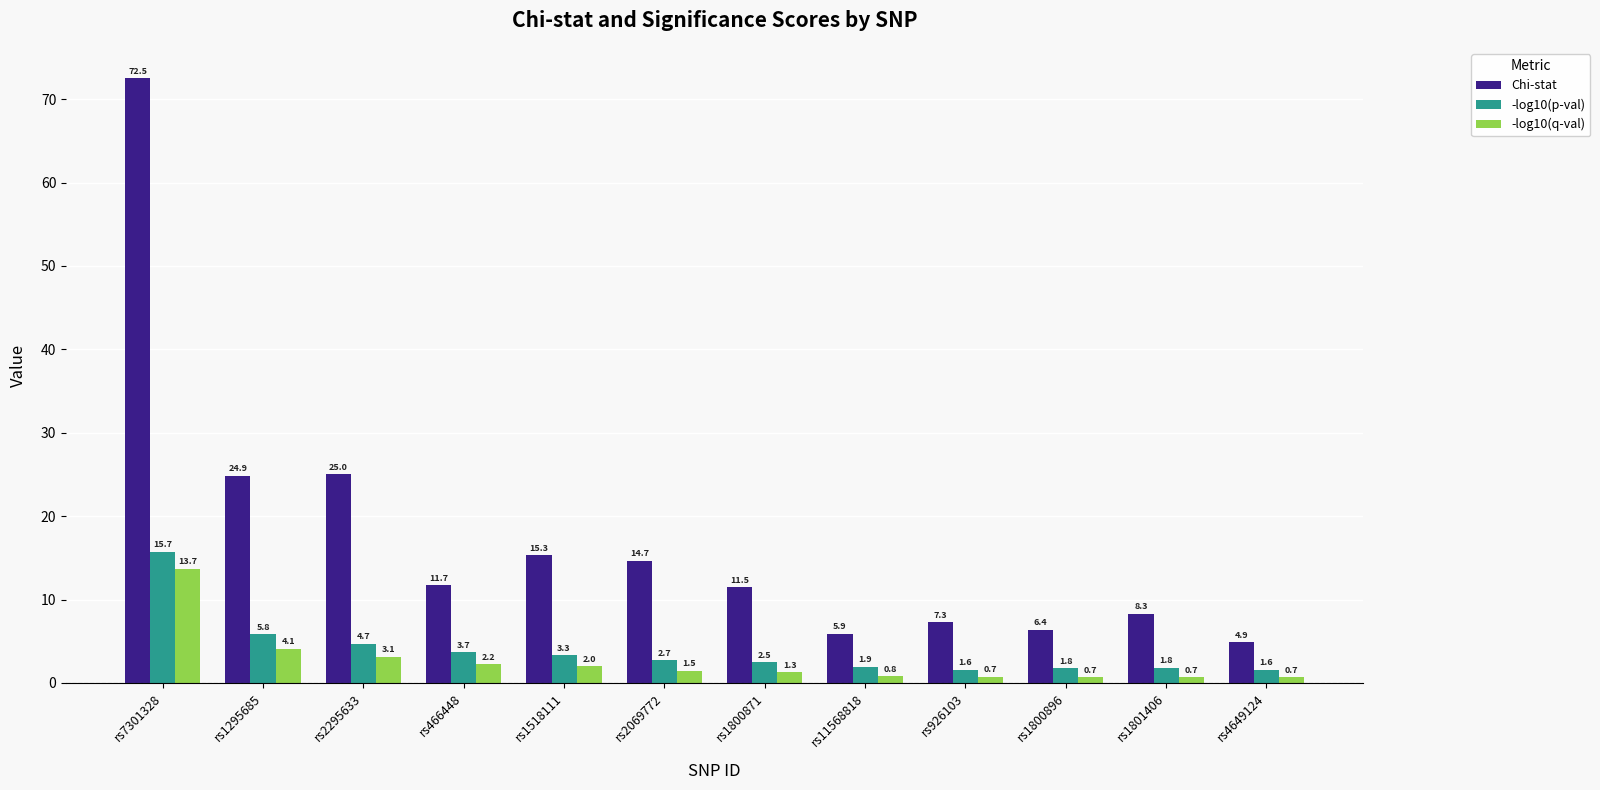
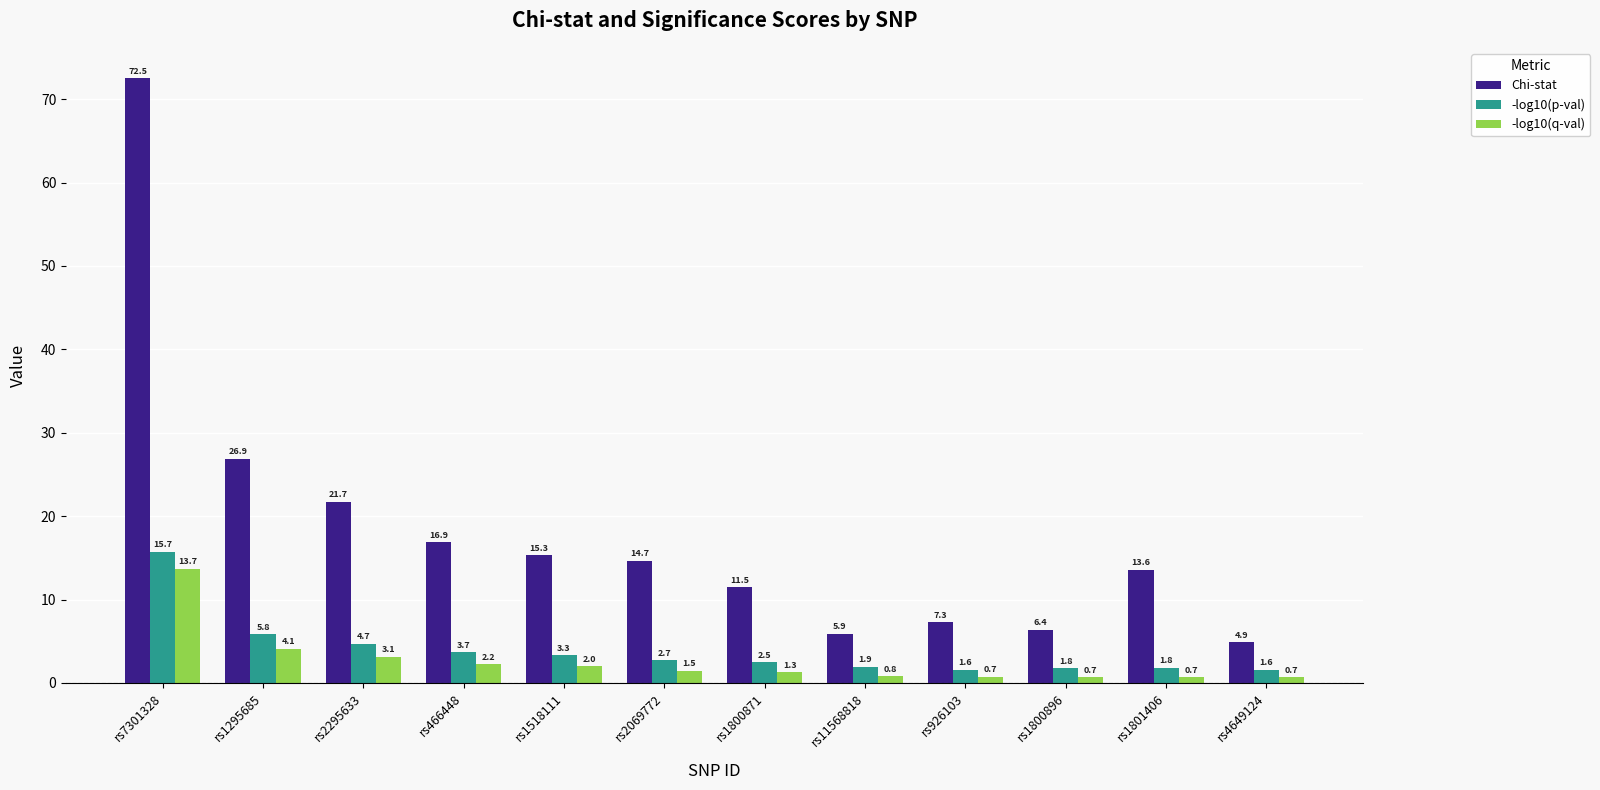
  {
    "Chi-stat": {
      "rs7301328": 72.5,
-     "rs1295685": 24.9,
-     "rs2295633": 25.0,
-     "rs466448": 11.7,
+     "rs1295685": 26.9,
+     "rs2295633": 21.7,
+     "rs466448": 16.9,
      "rs1518111": 15.3,
      "rs2069772": 14.7,
      "rs1800871": 11.5,
      "rs11568818": 5.9,
      "rs926103": 7.3,
      "rs1800896": 6.4,
-     "rs1801406": 8.3,
+     "rs1801406": 13.6,
      "rs4649124": 4.9
    },
    "-log10(p-val)": {
      "rs7301328": 15.7,
      "rs1295685": 5.8,
      "rs2295633": 4.7,
      "rs466448": 3.7,
      "rs1518111": 3.3,
      "rs2069772": 2.7,
      "rs1800871": 2.5,
      "rs11568818": 1.9,
      "rs926103": 1.6,
      "rs1800896": 1.8,
      "rs1801406": 1.8,
      "rs4649124": 1.6
    },
    "-log10(q-val)": {
      "rs7301328": 13.7,
      "rs1295685": 4.1,
      "rs2295633": 3.1,
      "rs466448": 2.2,
      "rs1518111": 2.0,
      "rs2069772": 1.5,
      "rs1800871": 1.3,
      "rs11568818": 0.8,
      "rs926103": 0.7,
      "rs1800896": 0.7,
      "rs1801406": 0.7,
      "rs4649124": 0.7
    }
  }
